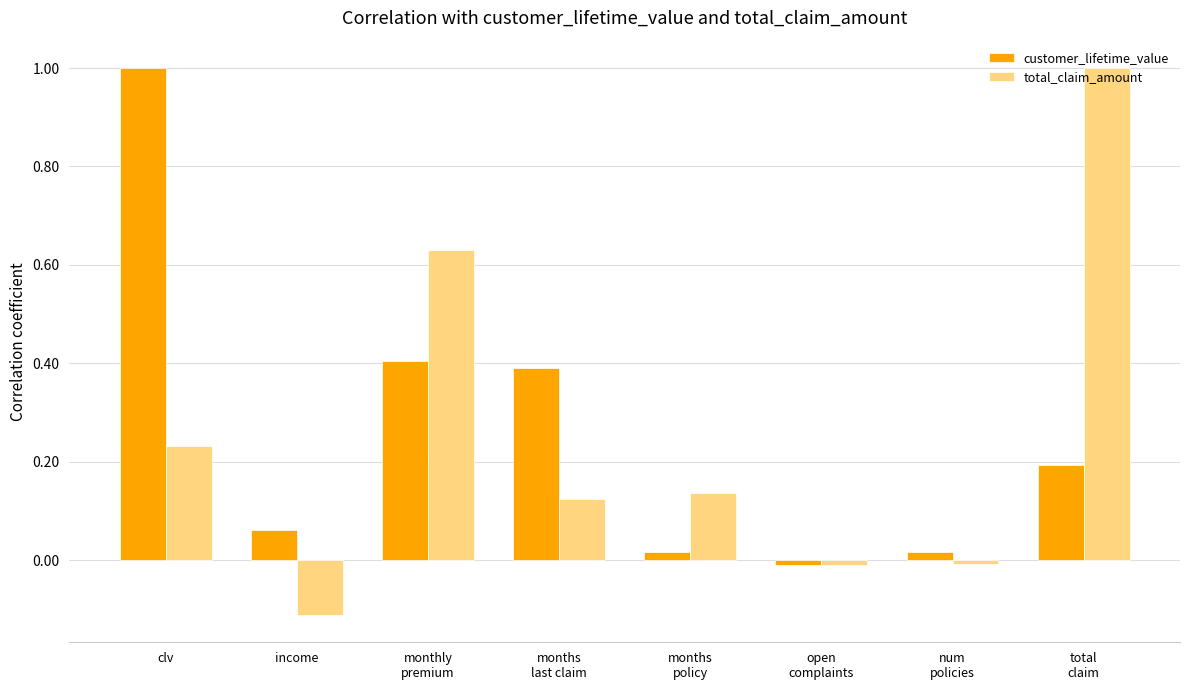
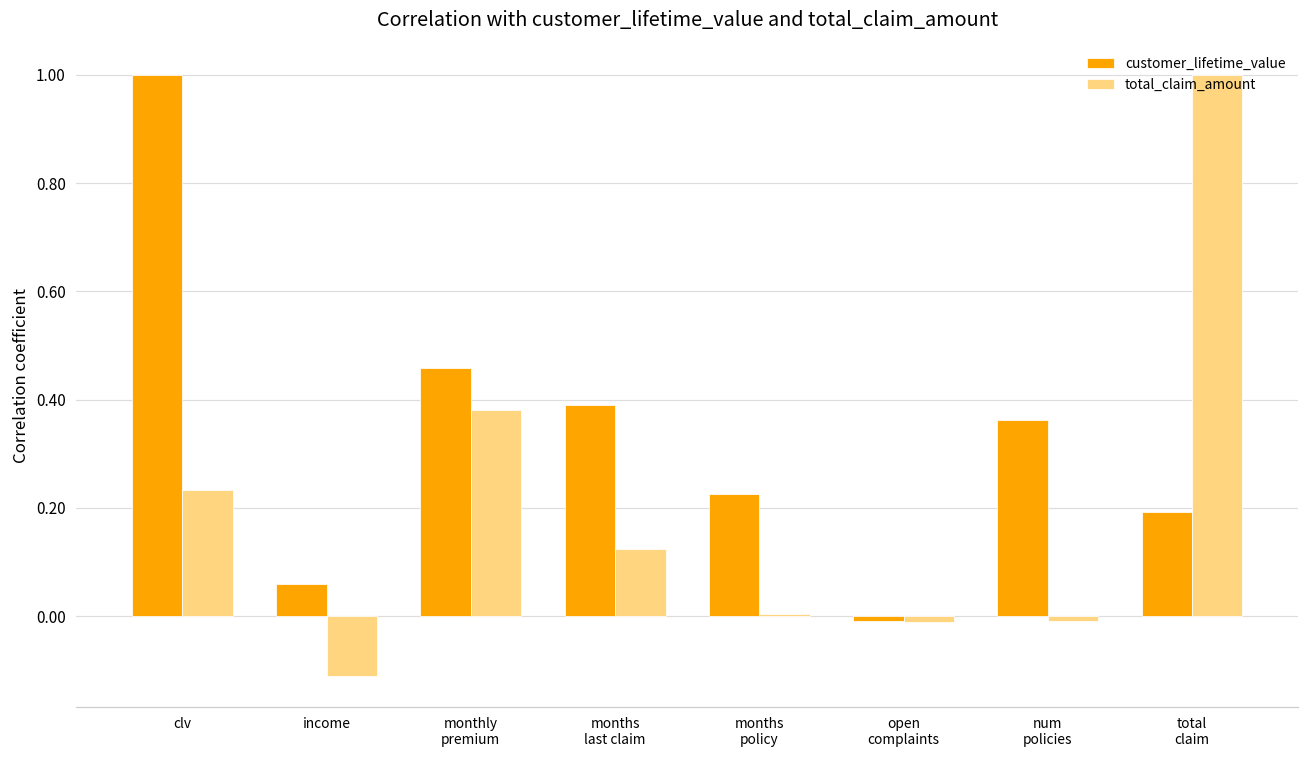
  {
    "customer_lifetime_value": {
      "clv": 1.00,
      "income": 0.06,
-     "monthly premium": 0.40,
+     "monthly premium": 0.46,
      "months last claim": 0.39,
-     "months policy": 0.02,
+     "months policy": 0.23,
      "open complaints": -0.01,
-     "num policies": 0.02,
+     "num policies": 0.36,
      "total claim": 0.19
    },
    "total_claim_amount": {
      "clv": 0.23,
      "income": -0.11,
-     "monthly premium": 0.63,
+     "monthly premium": 0.38,
      "months last claim": 0.12,
-     "months policy": 0.14,
+     "months policy": 0.00,
      "open complaints": -0.01,
      "num policies": -0.01,
      "total claim": 1.00
    }
  }
